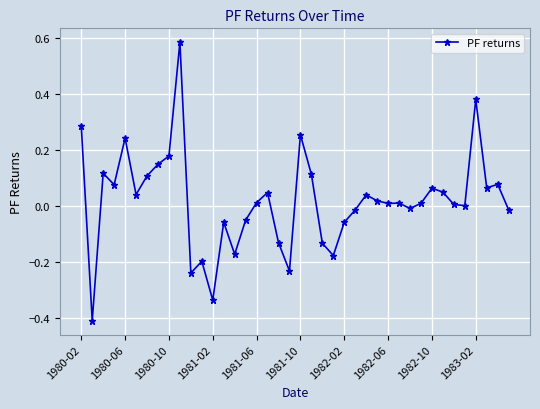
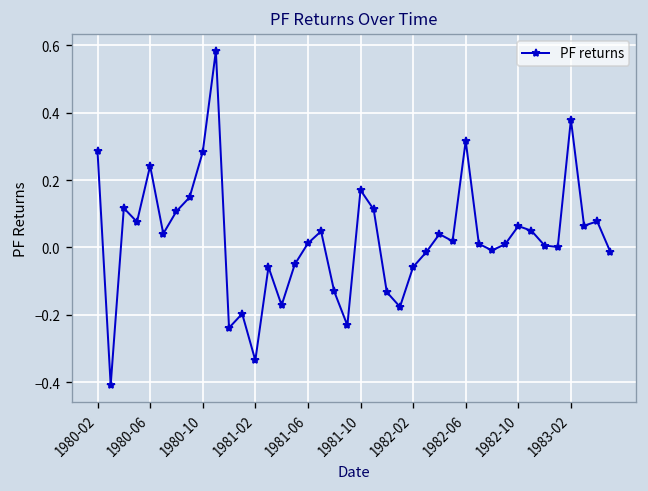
  {
    "1980-02": 0.29,
    "1980-06": 0.24,
-   "1980-10": 0.18,
+   "1980-10": 0.28,
    "1981-02": -0.34,
    "1981-06": 0.01,
-   "1981-10": 0.25,
+   "1981-10": 0.17,
    "1982-02": -0.06,
-   "1982-06": 0.01,
+   "1982-06": 0.32,
    "1982-10": 0.06,
    "1983-02": 0.38
  }
